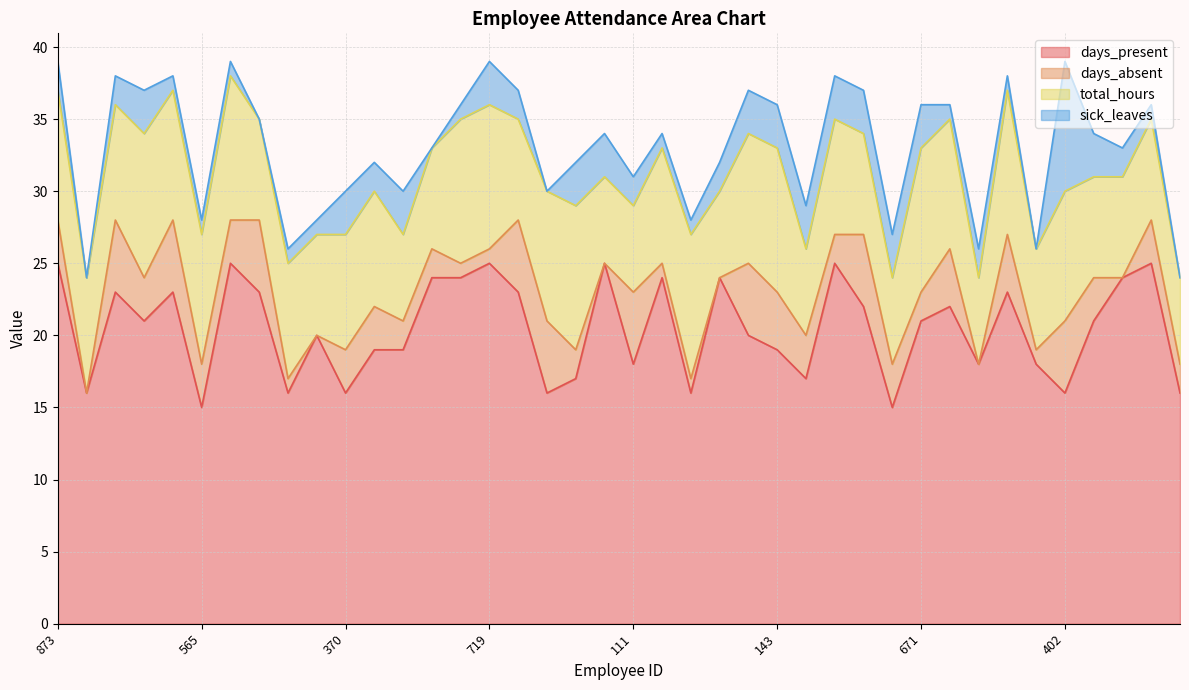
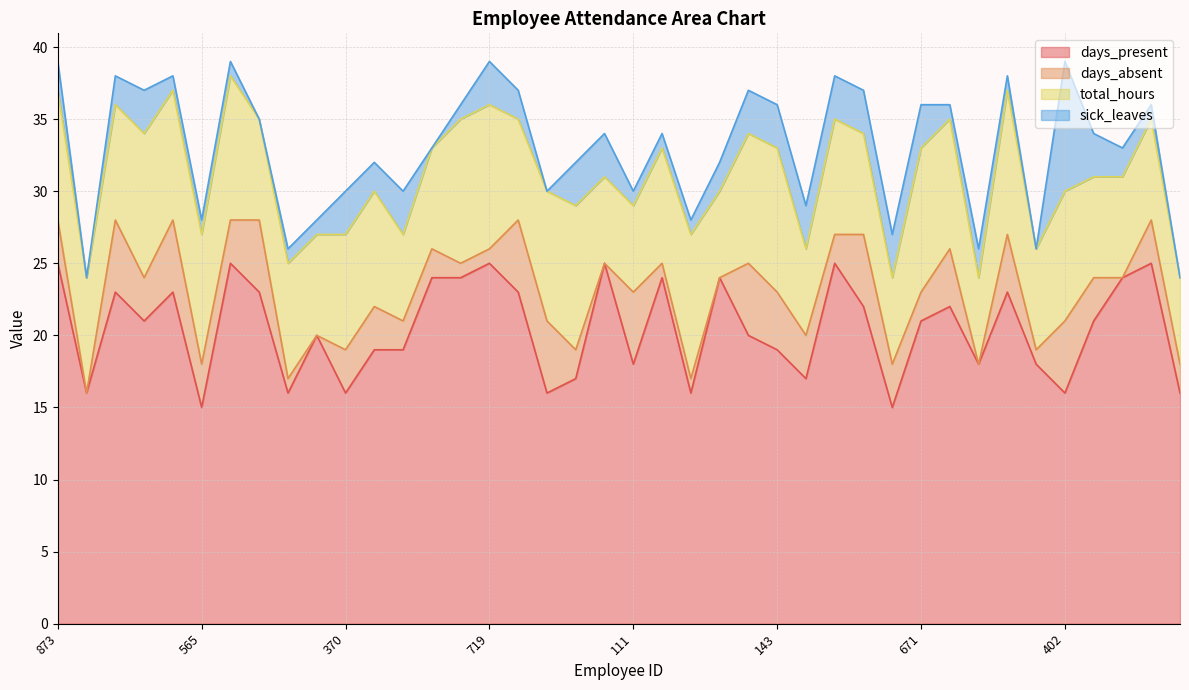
  {
    "sick_leaves": {
      "873": 2,
      "565": 1,
      "370": 3,
      "719": 3,
-     "111": 2,
+     "111": 1,
      "143": 3,
      "671": 3
    }
  }
